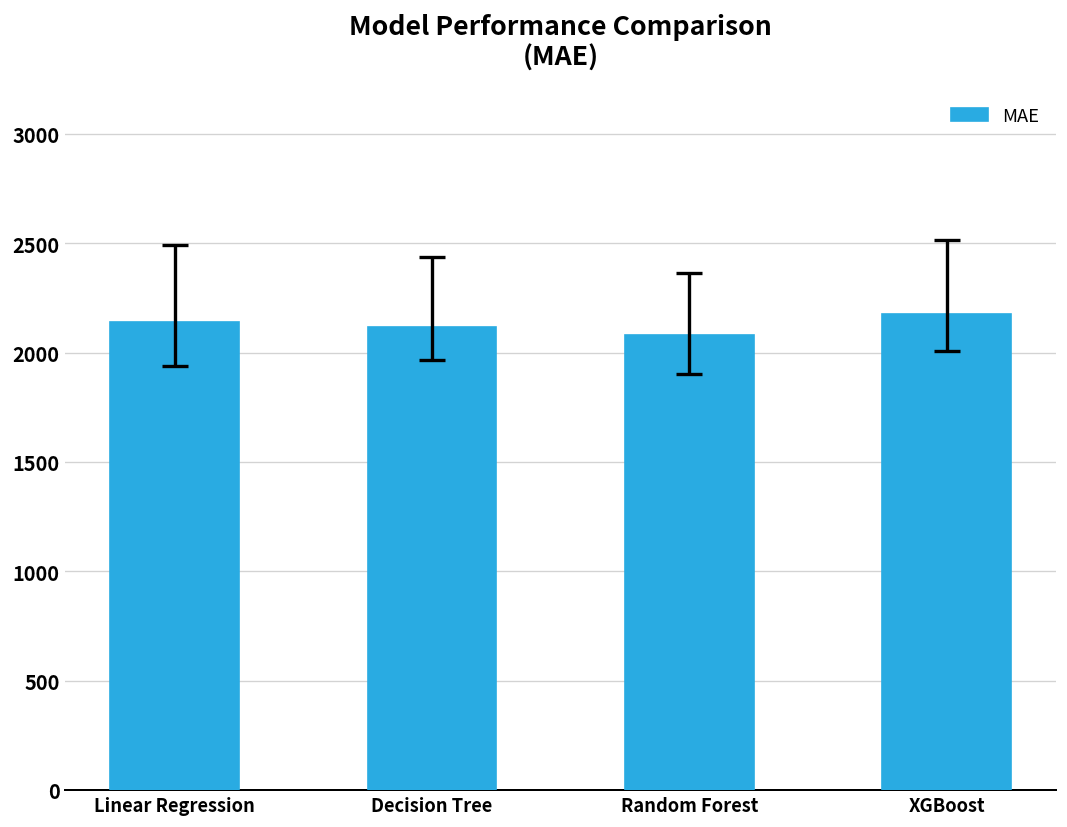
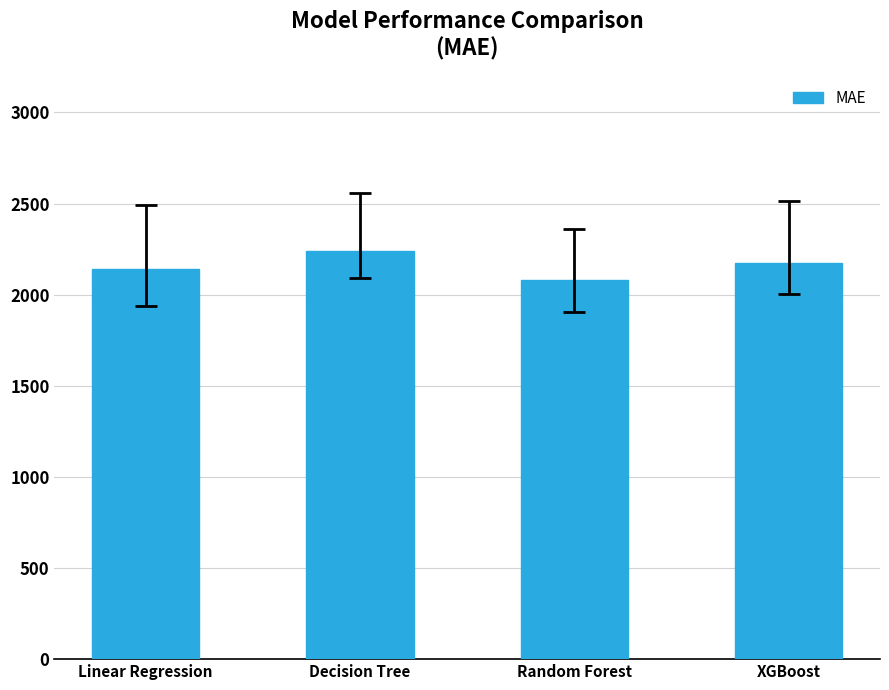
  {
    "MAE": {
      "Linear Regression": 2140,
-     "Decision Tree": 2120,
+     "Decision Tree": 2240,
      "Random Forest": 2080,
      "XGBoost": 2180
    }
  }
